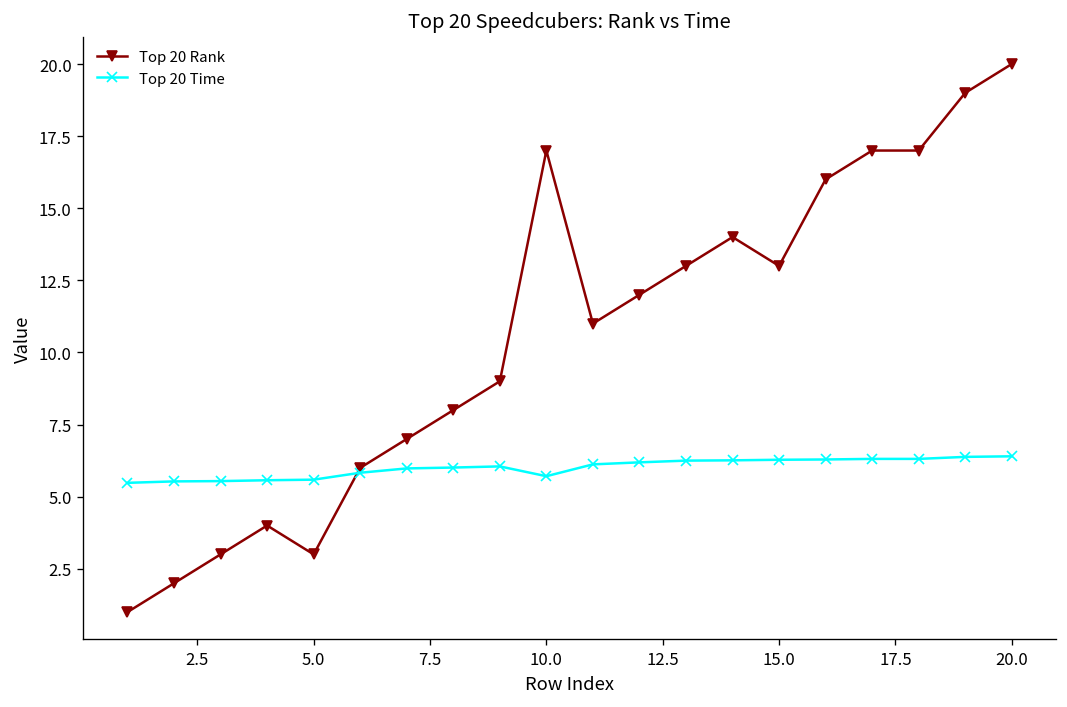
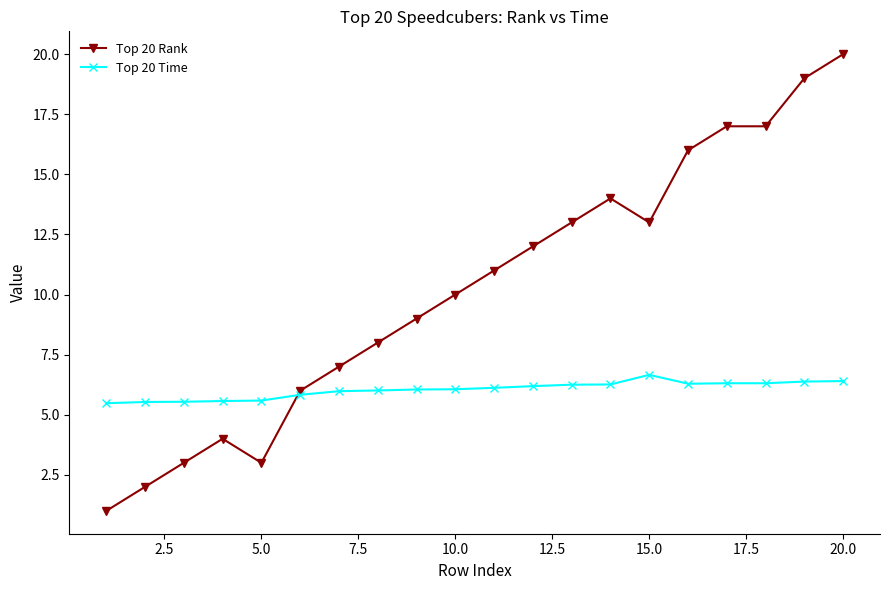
  {
    "Top 20 Rank": {
      "5.0": 3,
-     "10.0": 17,
+     "10.0": 10,
      "15.0": 13,
      "20.0": 20
    },
    "Top 20 Time": {
      "5.0": 5.6,
-     "10.0": 5.7,
-     "15.0": 6.3,
+     "10.0": 6.1,
+     "15.0": 6.7,
      "20.0": 6.4
    }
  }
